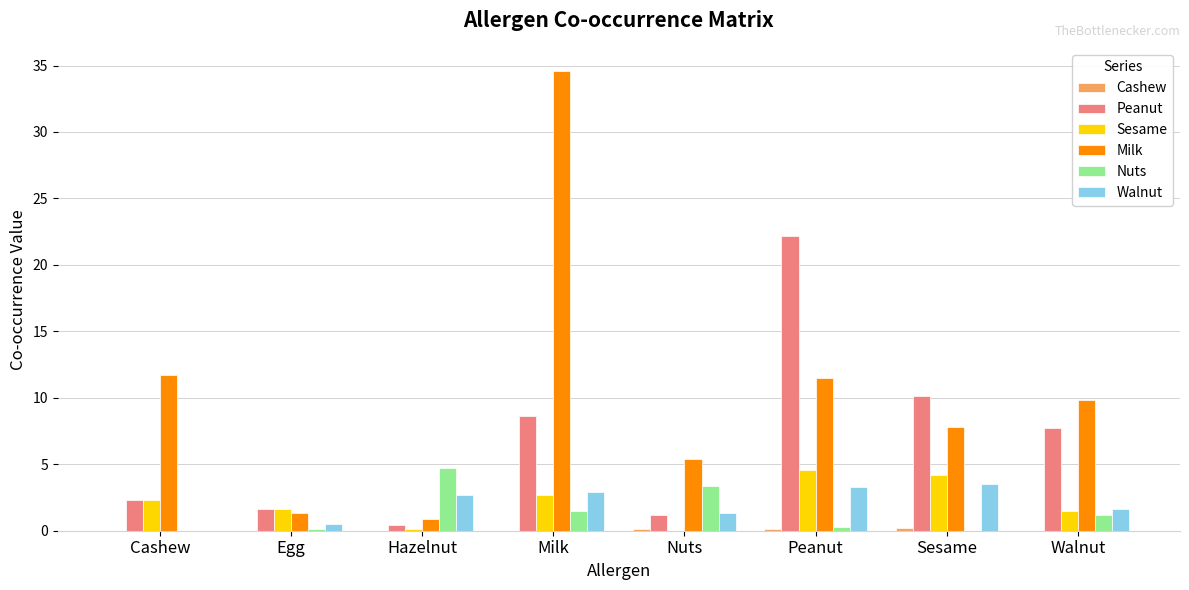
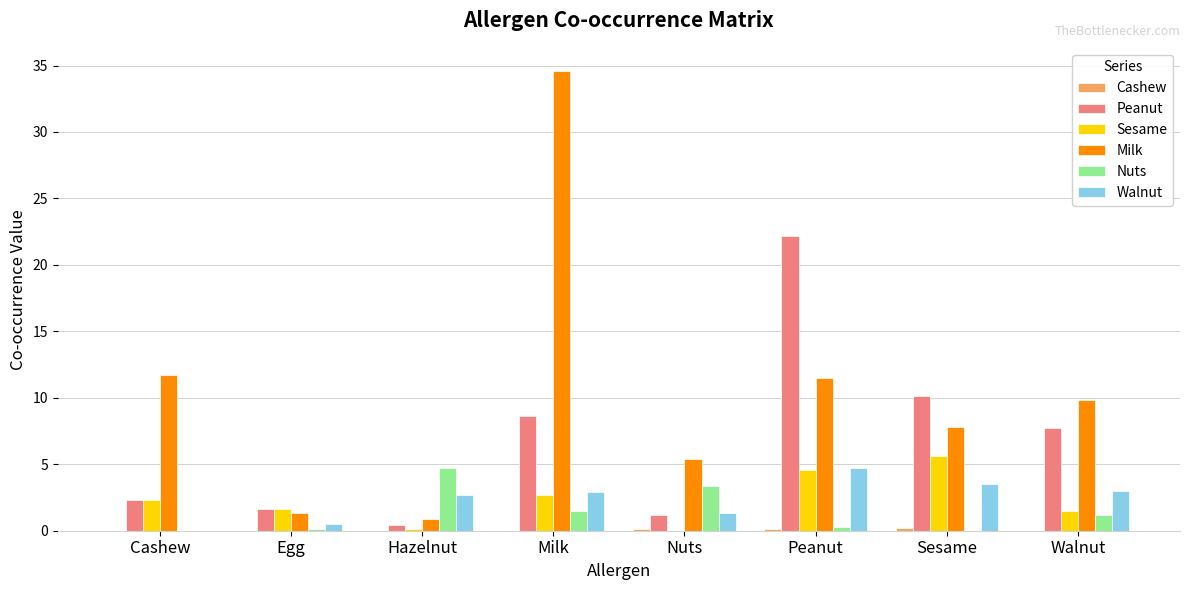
  {
    "Sesame": {
      "Cashew": 2.3,
      "Egg": 1.6,
      "Milk": 2.7,
      "Nuts": 0.0,
      "Peanut": 4.6,
-     "Sesame": 4.2,
+     "Sesame": 5.6,
      "Walnut": 1.5
    },
    "Milk": {
      "Cashew": 11.7,
      "Egg": 1.3,
      "Hazelnut": 0.9,
      "Milk": 34.6,
      "Nuts": 5.4,
      "Peanut": 11.5,
      "Sesame": 7.8,
      "Walnut": 9.8
    },
    "Nuts": {
      "Cashew": 0.0,
      "Hazelnut": 4.7,
      "Milk": 1.5,
      "Nuts": 3.4,
      "Peanut": 0.3,
      "Sesame": 0.0,
      "Walnut": 1.2
    },
    "Walnut": {
      "Cashew": 0.0,
      "Egg": 0.5,
      "Hazelnut": 2.7,
      "Milk": 2.9,
      "Nuts": 1.3,
-     "Peanut": 3.3,
+     "Peanut": 4.7,
      "Sesame": 3.5,
-     "Walnut": 1.6
+     "Walnut": 3.0
    }
  }
